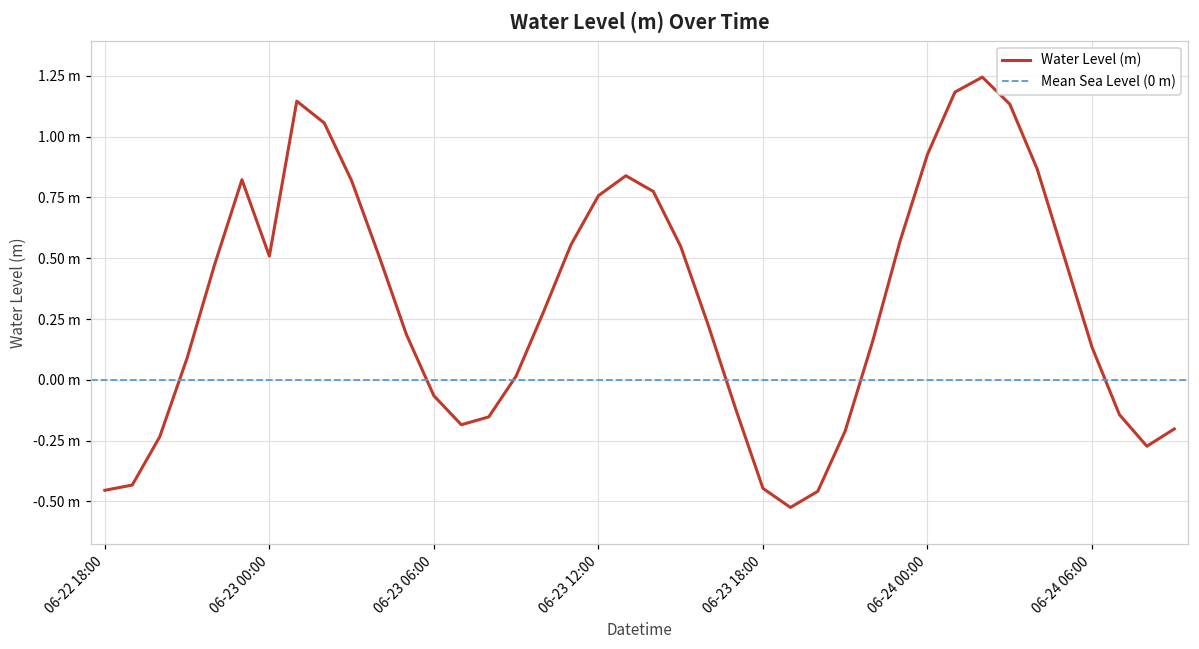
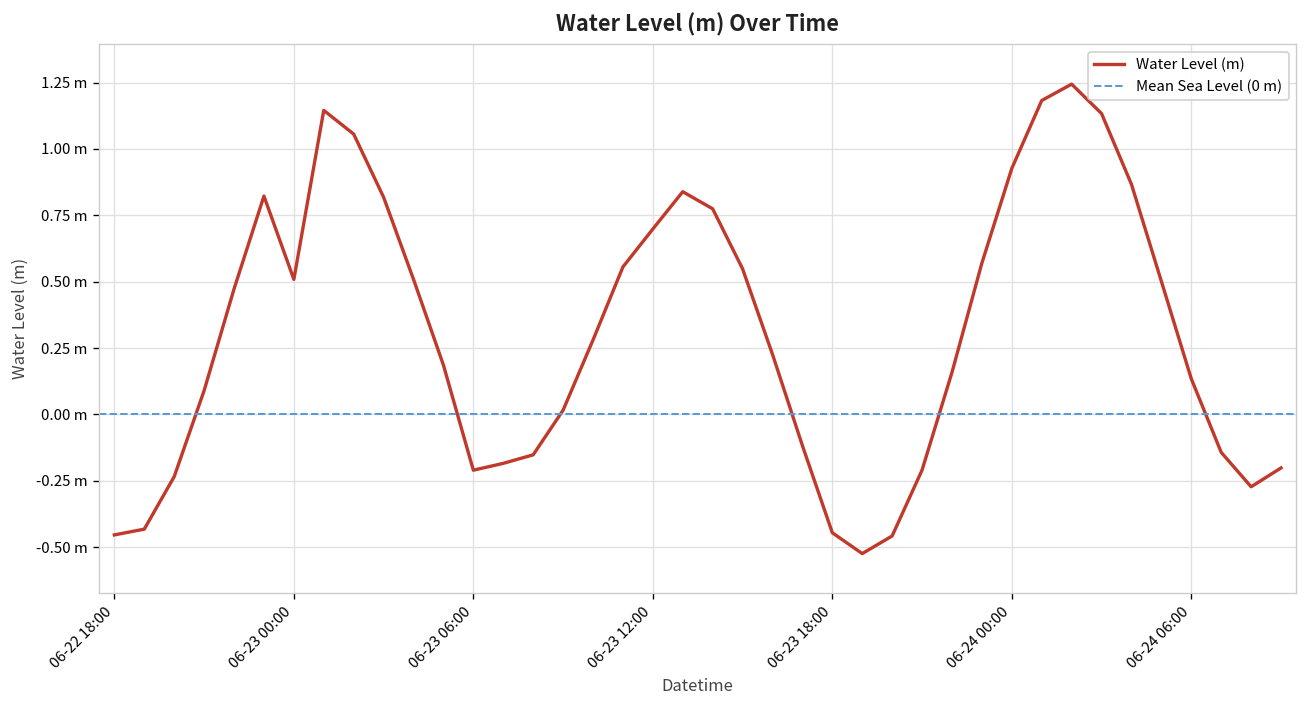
  {
    "06-22 18:00": "-0.45 m",
    "06-23 00:00": "0.51 m",
-   "06-23 06:00": "-0.07 m",
-   "06-23 12:00": "0.76 m",
+   "06-23 06:00": "-0.21 m",
+   "06-23 12:00": "0.70 m",
    "06-23 18:00": "-0.45 m",
    "06-24 00:00": "0.93 m",
    "06-24 06:00": "0.13 m"
  }
